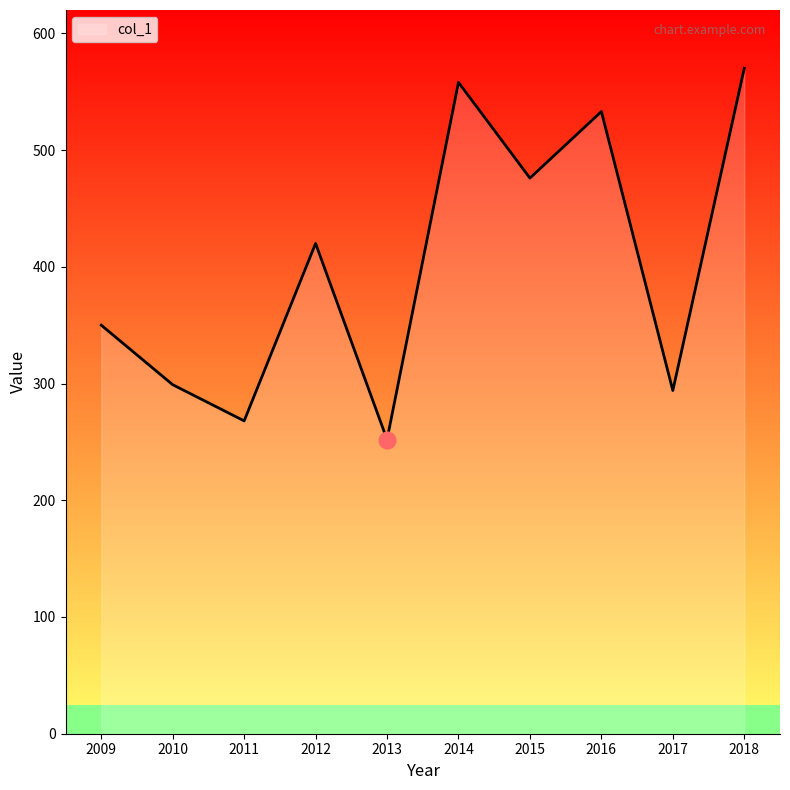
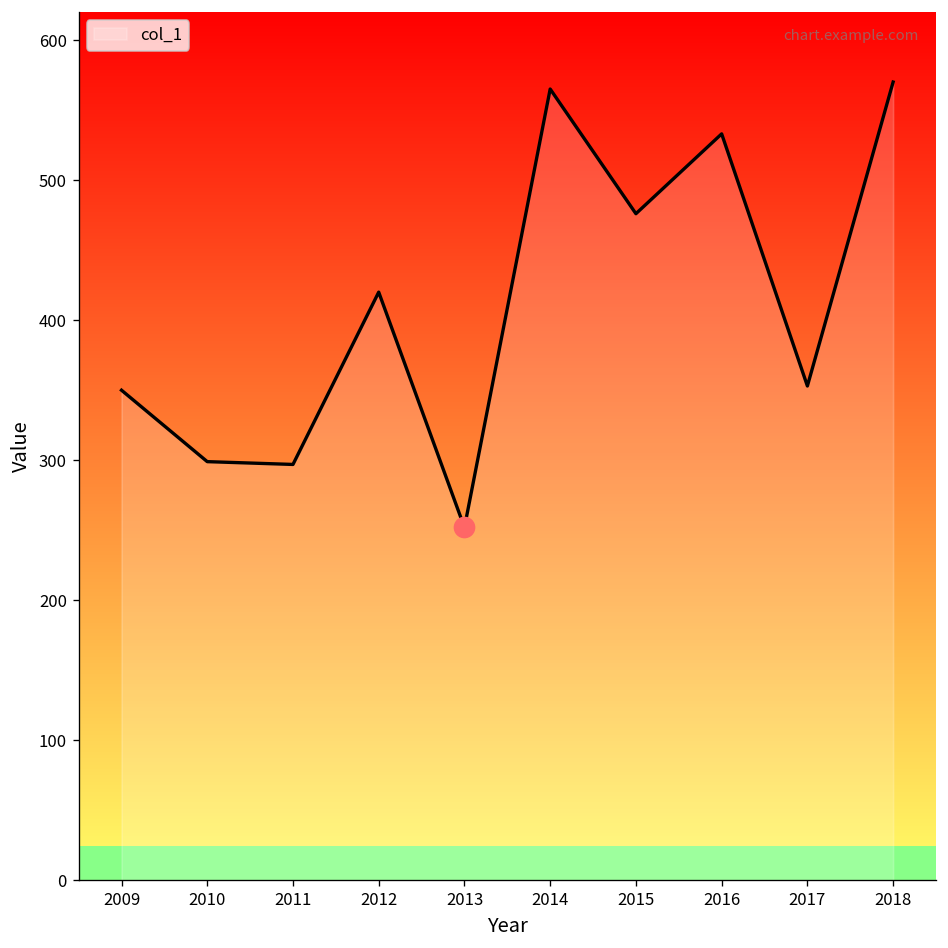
  {
    "col_1": {
      "2009": 350,
      "2010": 299,
-     "2011": 268,
+     "2011": 297,
      "2012": 420,
-     "2014": 558,
+     "2014": 565,
      "2015": 476,
      "2016": 533,
-     "2017": 294,
+     "2017": 353,
      "2018": 570
    }
  }
